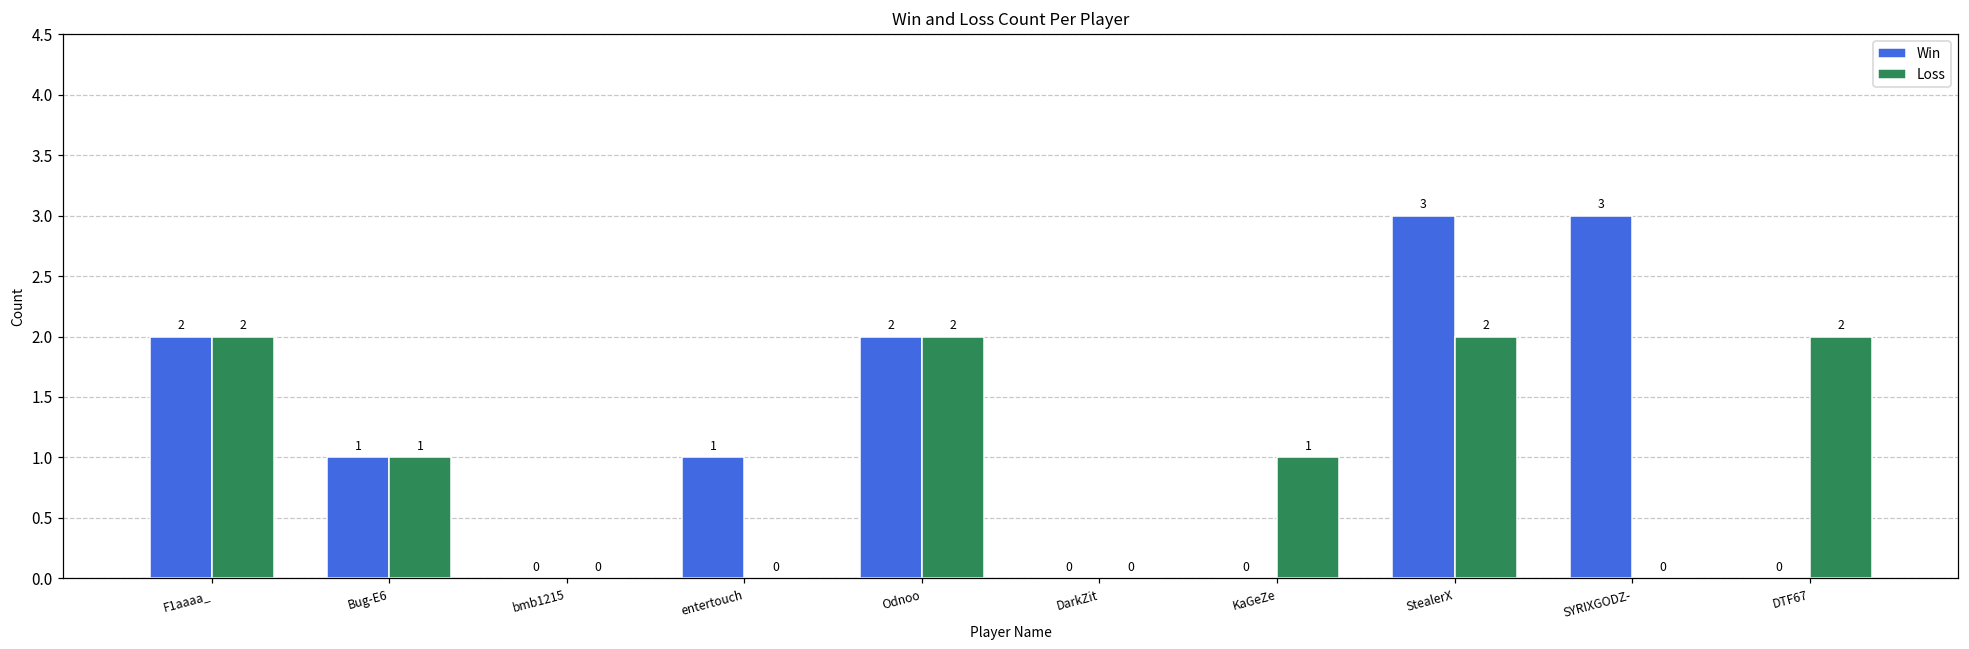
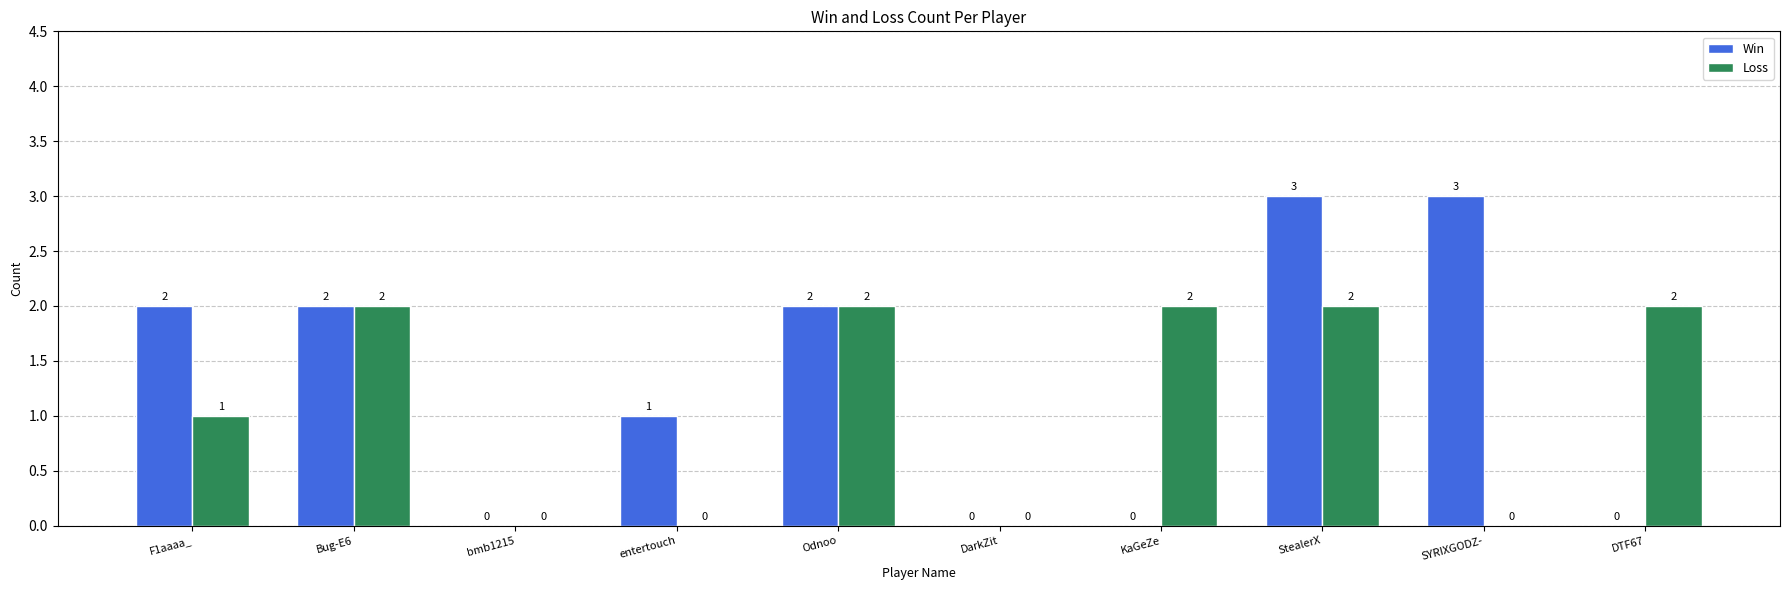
  {
    "Win": {
      "F1aaaa_": 2,
-     "Bug-E6": 1,
+     "Bug-E6": 2,
      "bmb1215": 0,
      "entertouch": 1,
      "Odnoo": 2,
      "DarkZit": 0,
      "KaGeZe": 0,
      "StealerX": 3,
      "SYRIXGODZ-": 3,
      "DTF67": 0
    },
    "Loss": {
-     "F1aaaa_": 2,
-     "Bug-E6": 1,
+     "F1aaaa_": 1,
+     "Bug-E6": 2,
      "bmb1215": 0,
      "entertouch": 0,
      "Odnoo": 2,
      "DarkZit": 0,
-     "KaGeZe": 1,
+     "KaGeZe": 2,
      "StealerX": 2,
      "SYRIXGODZ-": 0,
      "DTF67": 2
    }
  }
